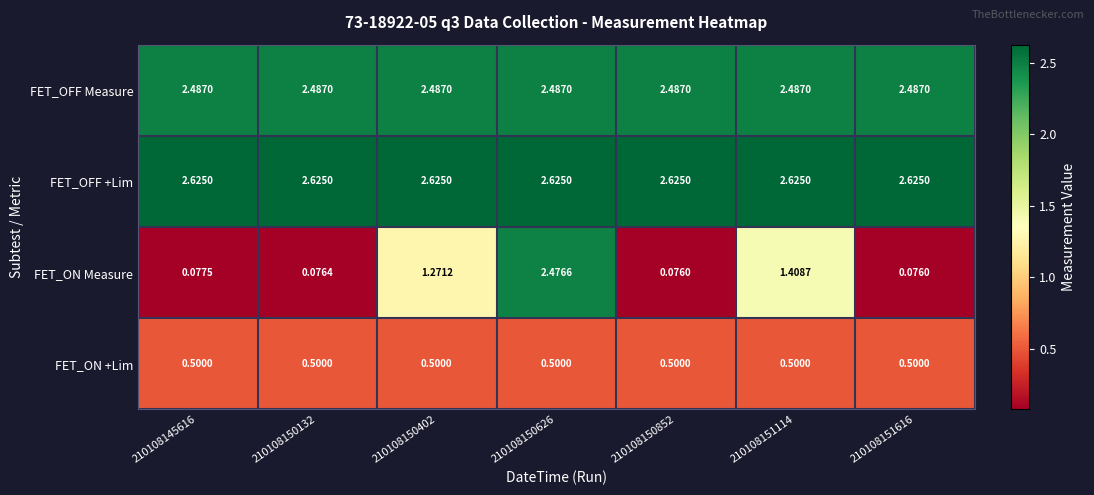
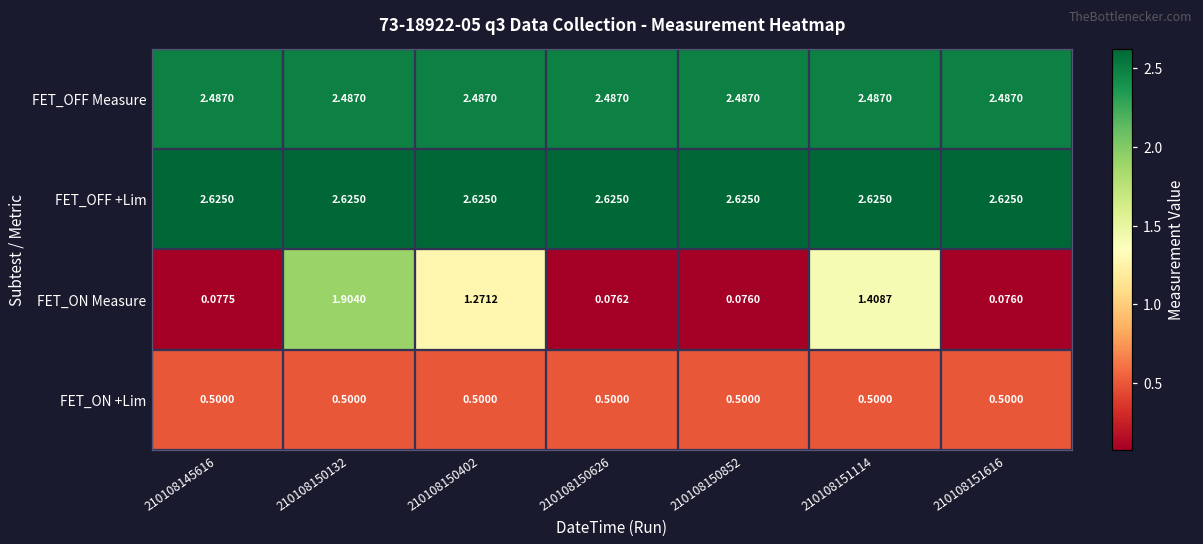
  {
    "FET_OFF Measure": {
      "210108145616": 2.4870,
      "210108150132": 2.4870,
      "210108150402": 2.4870,
      "210108150626": 2.4870,
      "210108150852": 2.4870,
      "210108151114": 2.4870,
      "210108151616": 2.4870
    },
    "FET_OFF +Lim": {
      "210108145616": 2.6250,
      "210108150132": 2.6250,
      "210108150402": 2.6250,
      "210108150626": 2.6250,
      "210108150852": 2.6250,
      "210108151114": 2.6250,
      "210108151616": 2.6250
    },
    "FET_ON Measure": {
      "210108145616": 0.0775,
-     "210108150132": 0.0764,
+     "210108150132": 1.9040,
      "210108150402": 1.2712,
-     "210108150626": 2.4766,
+     "210108150626": 0.0762,
      "210108150852": 0.0760,
      "210108151114": 1.4087,
      "210108151616": 0.0760
    },
    "FET_ON +Lim": {
      "210108145616": 0.5000,
      "210108150132": 0.5000,
      "210108150402": 0.5000,
      "210108150626": 0.5000,
      "210108150852": 0.5000,
      "210108151114": 0.5000,
      "210108151616": 0.5000
    }
  }
